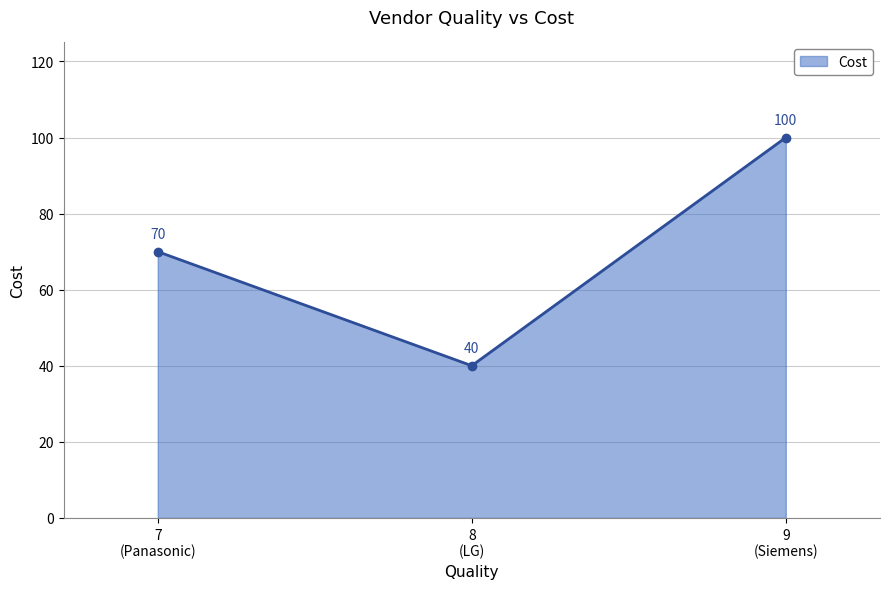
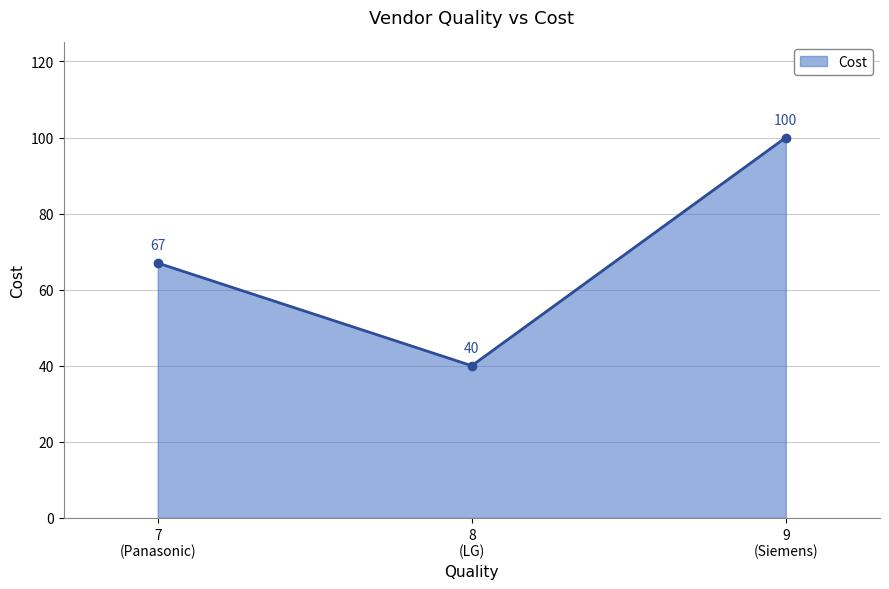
  {
-   "7 (Panasonic)": 70,
+   "7 (Panasonic)": 67,
    "8 (LG)": 40,
    "9 (Siemens)": 100
  }
